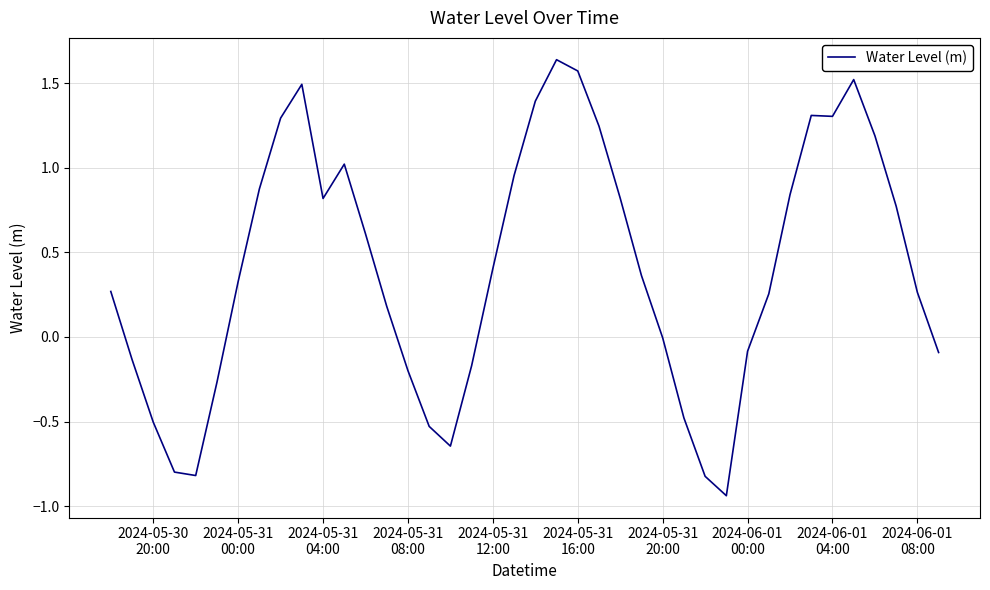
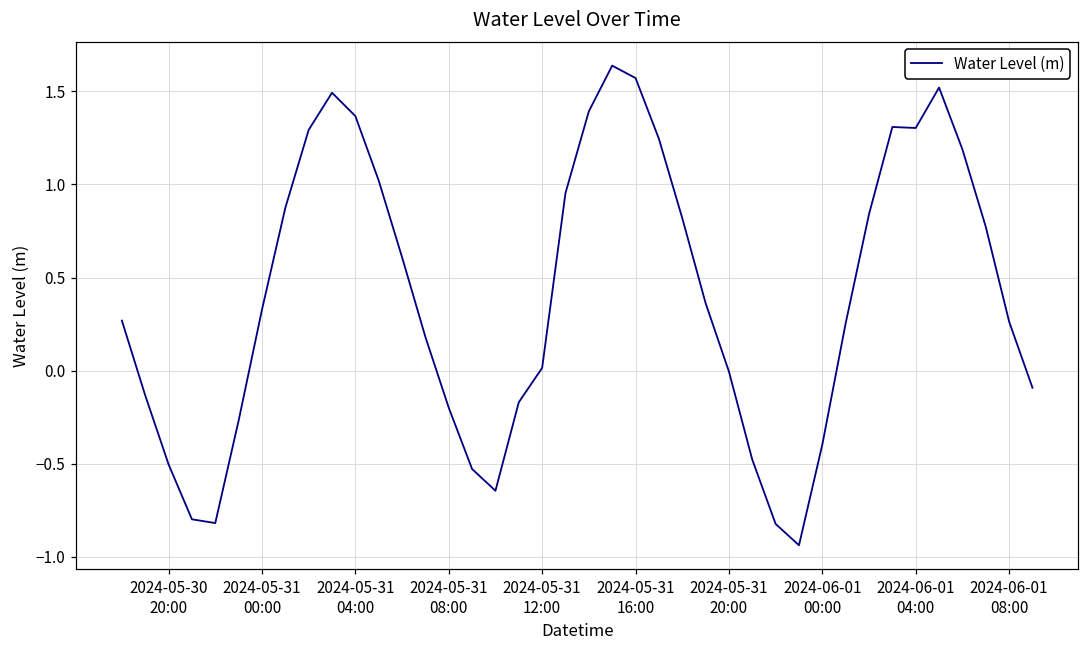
  {
    "2024-05-30 20:00": -0.50,
    "2024-05-31 00:00": 0.33,
-   "2024-05-31 04:00": 0.82,
+   "2024-05-31 04:00": 1.37,
    "2024-05-31 08:00": -0.20,
-   "2024-05-31 12:00": 0.40,
+   "2024-05-31 12:00": 0.01,
    "2024-05-31 16:00": 1.57,
    "2024-05-31 20:00": -0.01,
-   "2024-06-01 00:00": -0.08,
+   "2024-06-01 00:00": -0.40,
    "2024-06-01 04:00": 1.30,
    "2024-06-01 08:00": 0.26
  }
